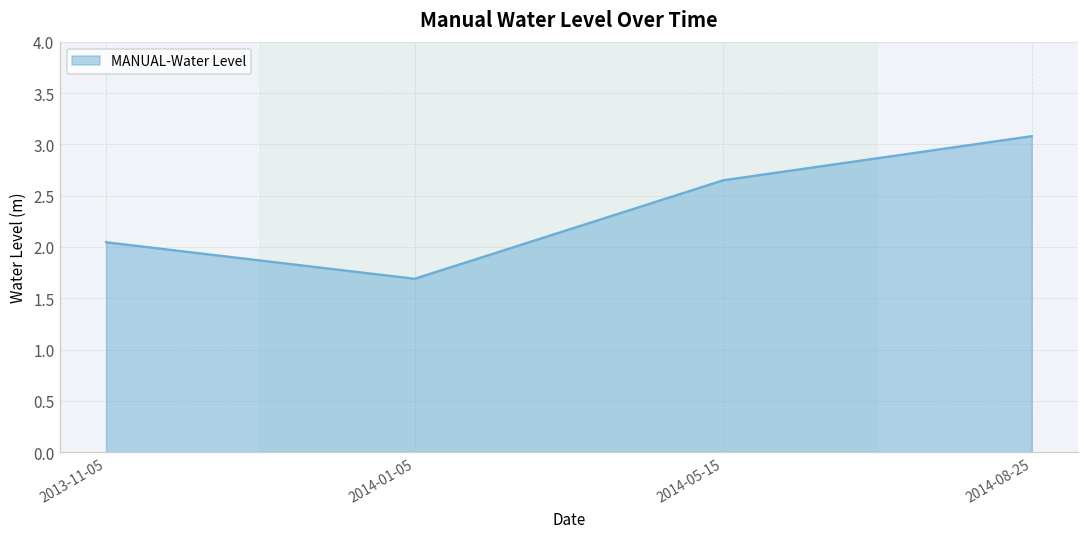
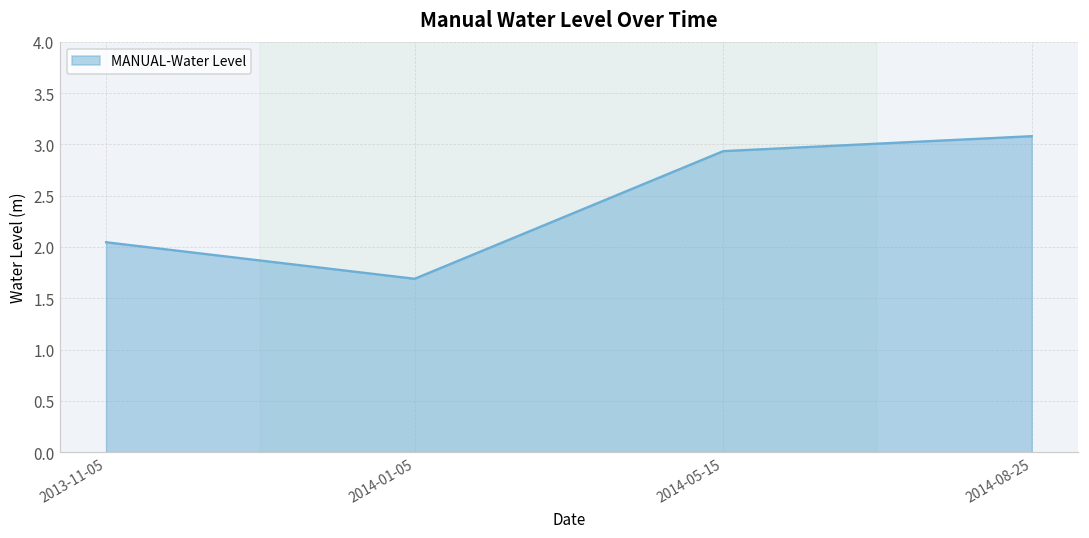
  {
    "2013-11-05": 2.0,
    "2014-01-05": 1.7,
-   "2014-05-15": 2.7,
+   "2014-05-15": 2.9,
    "2014-08-25": 3.1
  }
